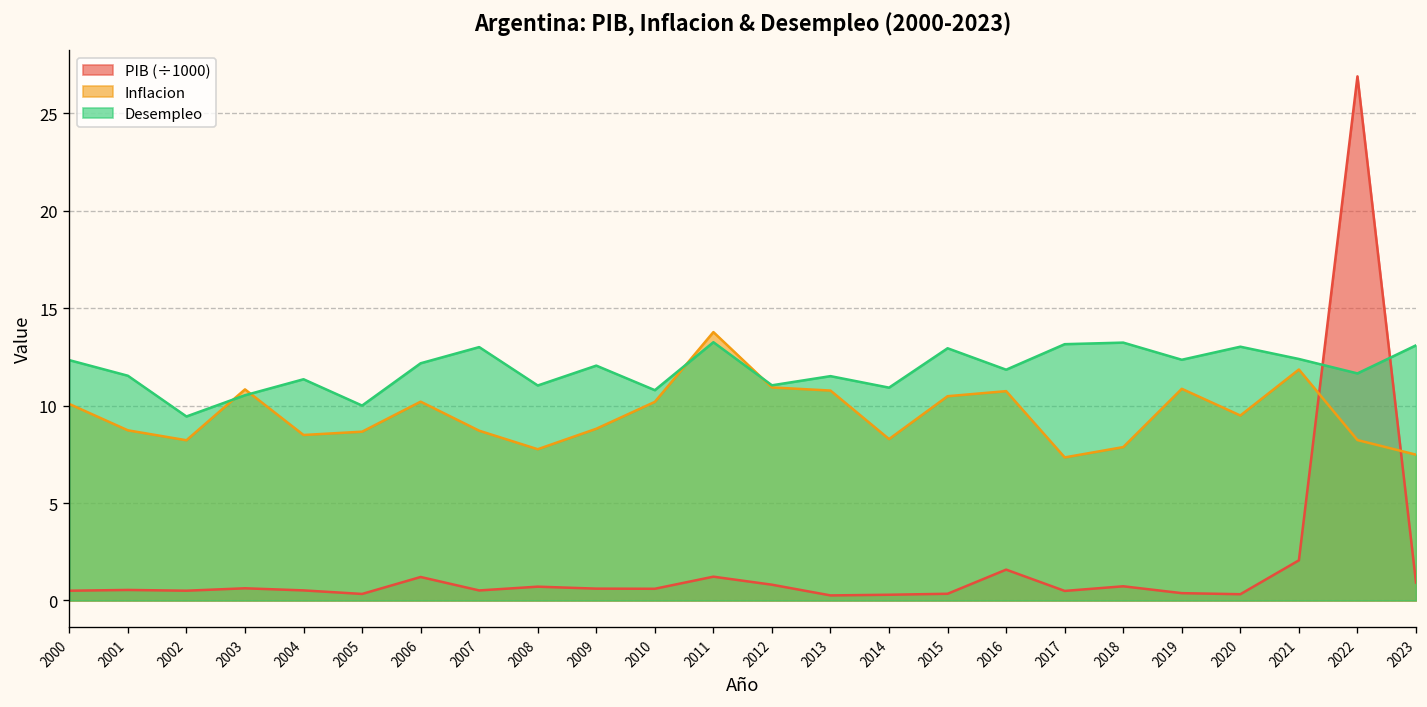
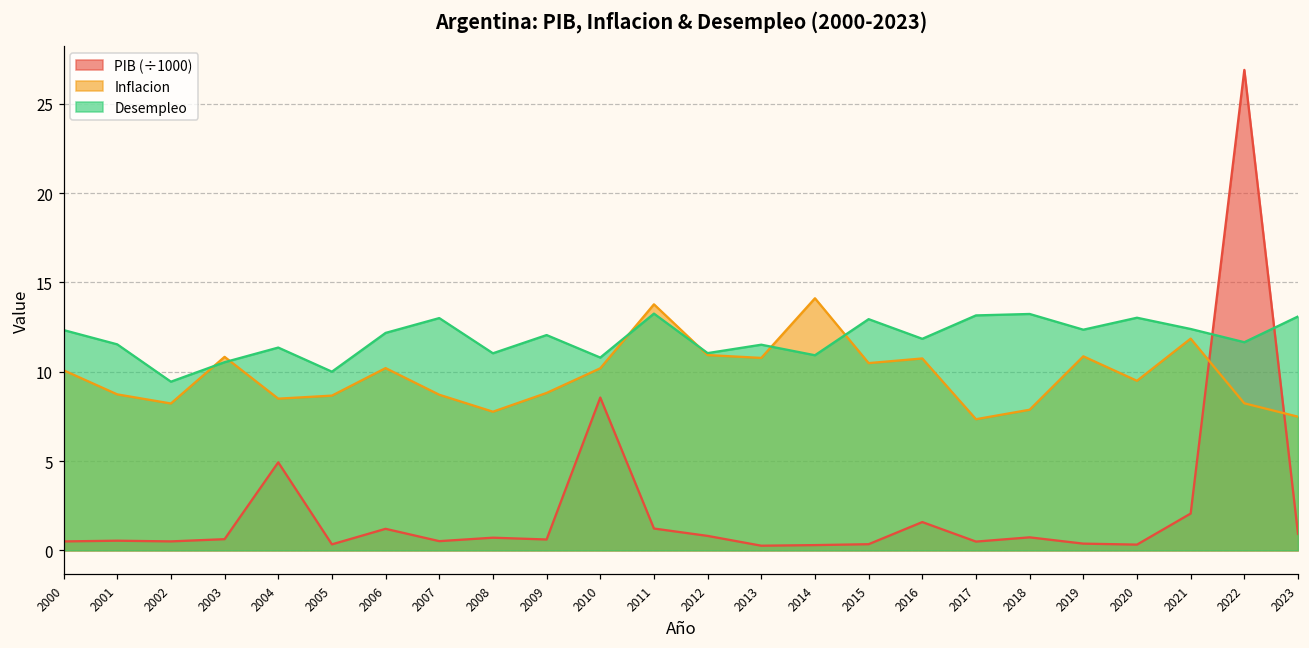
  {
    "PIB (÷1000)": {
      "2000": 0.5,
      "2001": 0.5,
      "2002": 0.5,
      "2003": 0.6,
-     "2004": 0.5,
+     "2004": 4.9,
      "2005": 0.3,
      "2006": 1.2,
      "2007": 0.5,
      "2008": 0.7,
      "2009": 0.6,
-     "2010": 0.6,
+     "2010": 8.6,
      "2011": 1.2,
      "2012": 0.8,
      "2013": 0.3,
      "2014": 0.3,
      "2015": 0.3,
      "2016": 1.6,
      "2017": 0.5,
      "2018": 0.7,
      "2019": 0.4,
      "2020": 0.3,
      "2021": 2.1,
      "2022": 26.9,
      "2023": 0.9
    },
    "Inflacion": {
      "2000": 10.1,
      "2001": 8.7,
      "2002": 8.2,
      "2003": 10.8,
      "2004": 8.5,
      "2005": 8.7,
      "2006": 10.2,
      "2007": 8.7,
      "2008": 7.8,
      "2009": 8.8,
      "2010": 10.2,
      "2011": 13.8,
      "2013": 10.8,
-     "2014": 8.3,
+     "2014": 14.1,
      "2015": 10.5,
      "2016": 10.7,
      "2017": 7.3,
      "2018": 7.9,
      "2019": 10.9,
      "2020": 9.5,
      "2021": 11.9,
      "2022": 8.2,
      "2023": 7.5
    },
    "Desempleo": {
      "2000": 12.3,
      "2001": 11.5,
      "2002": 9.4,
      "2003": 10.5,
      "2004": 11.4,
      "2005": 10.0,
      "2006": 12.2,
      "2007": 13.0,
      "2008": 11.0,
      "2009": 12.1,
      "2010": 10.8,
      "2011": 13.3,
      "2013": 11.5,
      "2014": 10.9,
      "2015": 12.9,
      "2016": 11.8,
      "2017": 13.2,
      "2018": 13.2,
      "2019": 12.4,
      "2020": 13.0,
      "2021": 12.4,
      "2022": 11.7,
      "2023": 13.1
    }
  }
